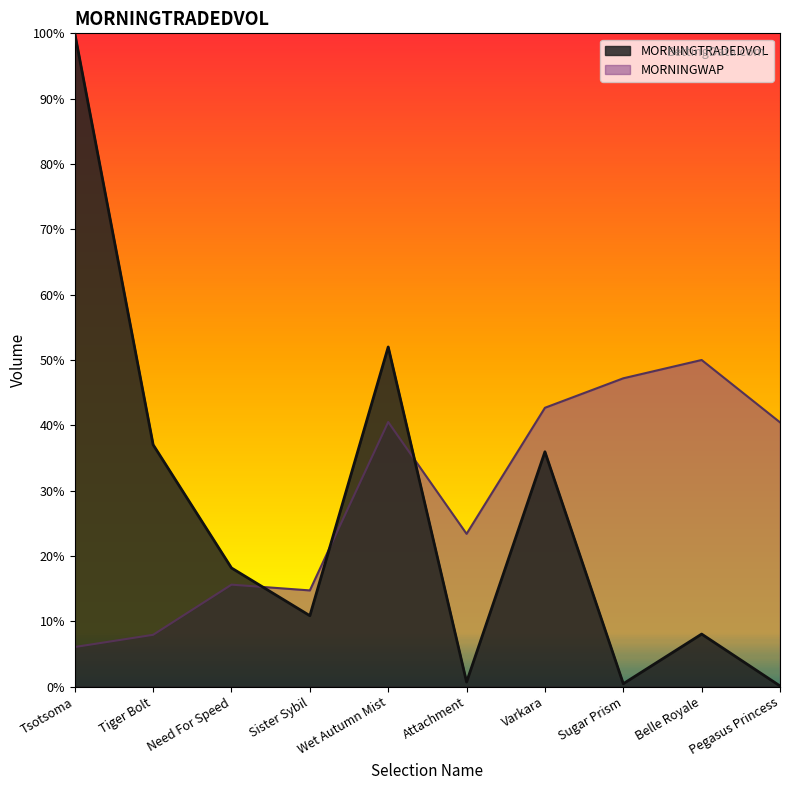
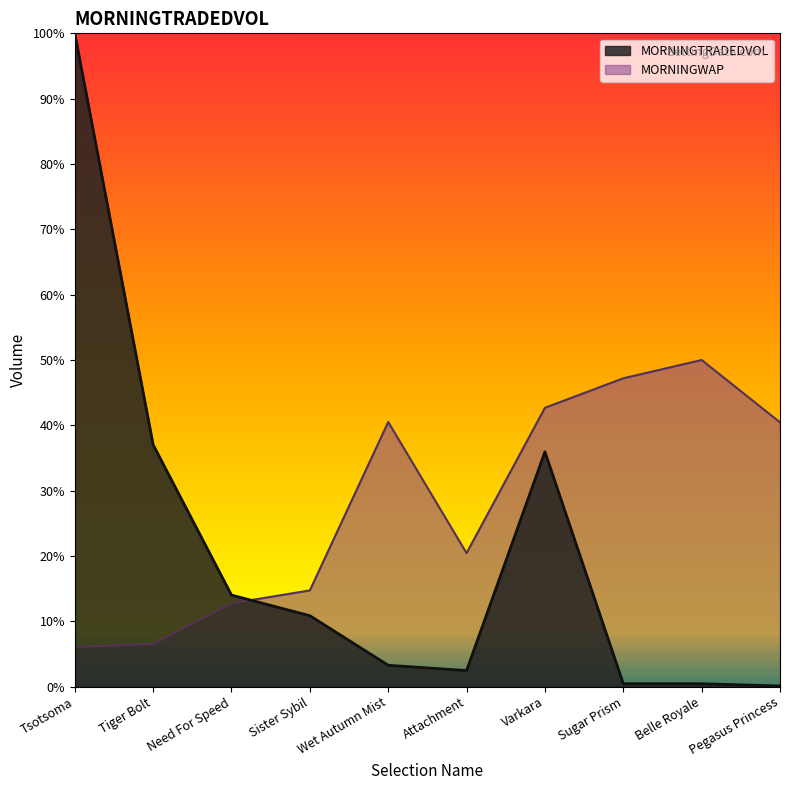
  {
    "MORNINGTRADEDVOL": {
      "Tsotsoma": "100%",
      "Tiger Bolt": "37%",
-     "Need For Speed": "18%",
+     "Need For Speed": "14%",
      "Sister Sybil": "11%",
-     "Wet Autumn Mist": "52%",
-     "Attachment": "1%",
+     "Wet Autumn Mist": "3%",
+     "Attachment": "2%",
      "Varkara": "36%",
      "Sugar Prism": "0%",
-     "Belle Royale": "8%",
+     "Belle Royale": "0%",
      "Pegasus Princess": "0%"
    },
    "MORNINGWAP": {
      "Tsotsoma": "6%",
-     "Tiger Bolt": "8%",
-     "Need For Speed": "16%",
+     "Tiger Bolt": "7%",
+     "Need For Speed": "13%",
      "Sister Sybil": "15%",
      "Wet Autumn Mist": "41%",
-     "Attachment": "23%",
+     "Attachment": "20%",
      "Varkara": "43%",
      "Sugar Prism": "47%",
      "Belle Royale": "50%",
      "Pegasus Princess": "40%"
    }
  }
